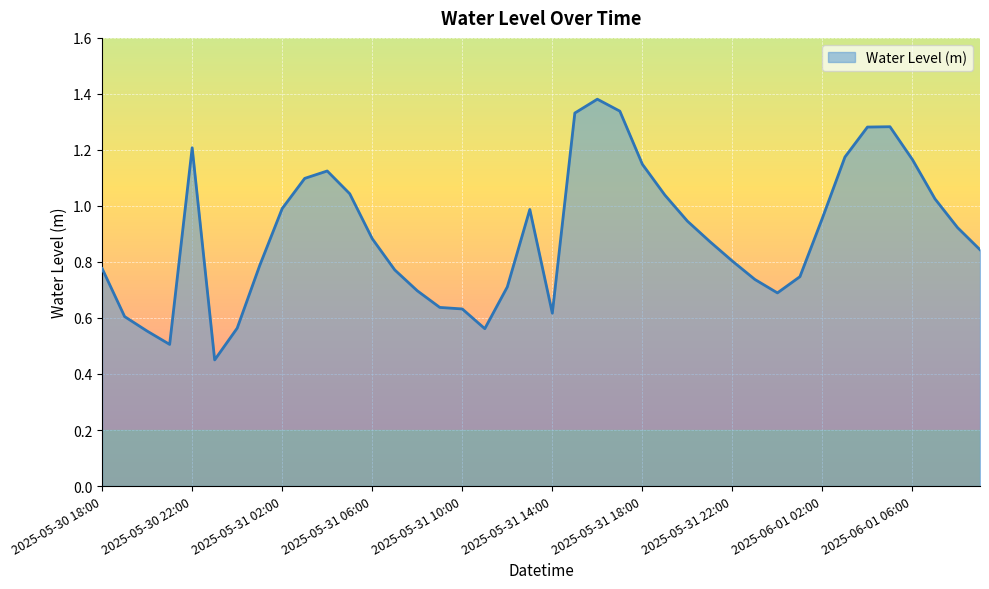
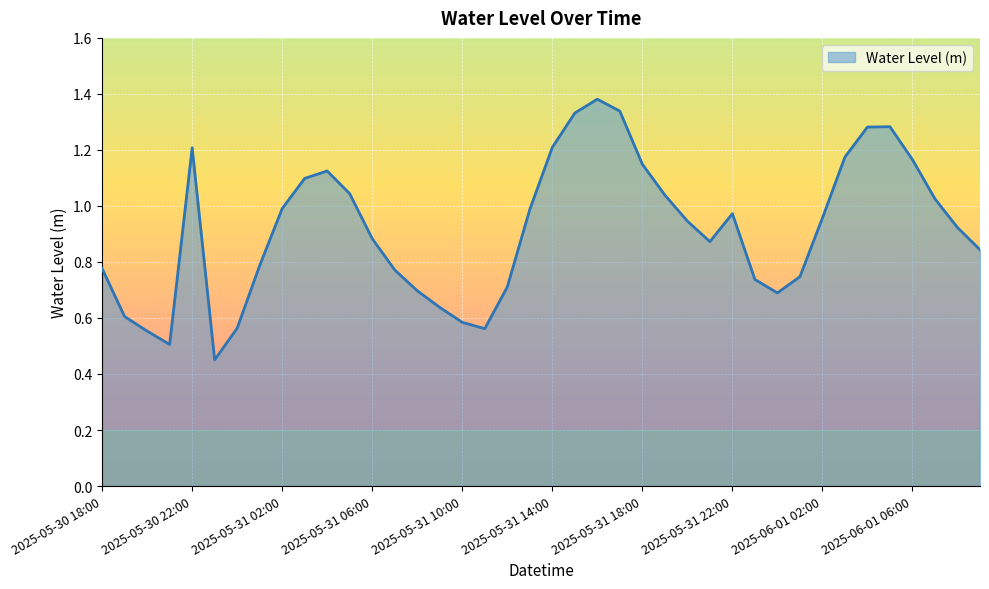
  {
    "2025-05-30 18:00": 0.78,
    "2025-05-30 22:00": 1.21,
    "2025-05-31 02:00": 0.99,
    "2025-05-31 06:00": 0.88,
-   "2025-05-31 10:00": 0.63,
-   "2025-05-31 14:00": 0.62,
+   "2025-05-31 10:00": 0.58,
+   "2025-05-31 14:00": 1.21,
    "2025-05-31 18:00": 1.15,
-   "2025-05-31 22:00": 0.80,
+   "2025-05-31 22:00": 0.97,
    "2025-06-01 02:00": 0.96,
    "2025-06-01 06:00": 1.17
  }
